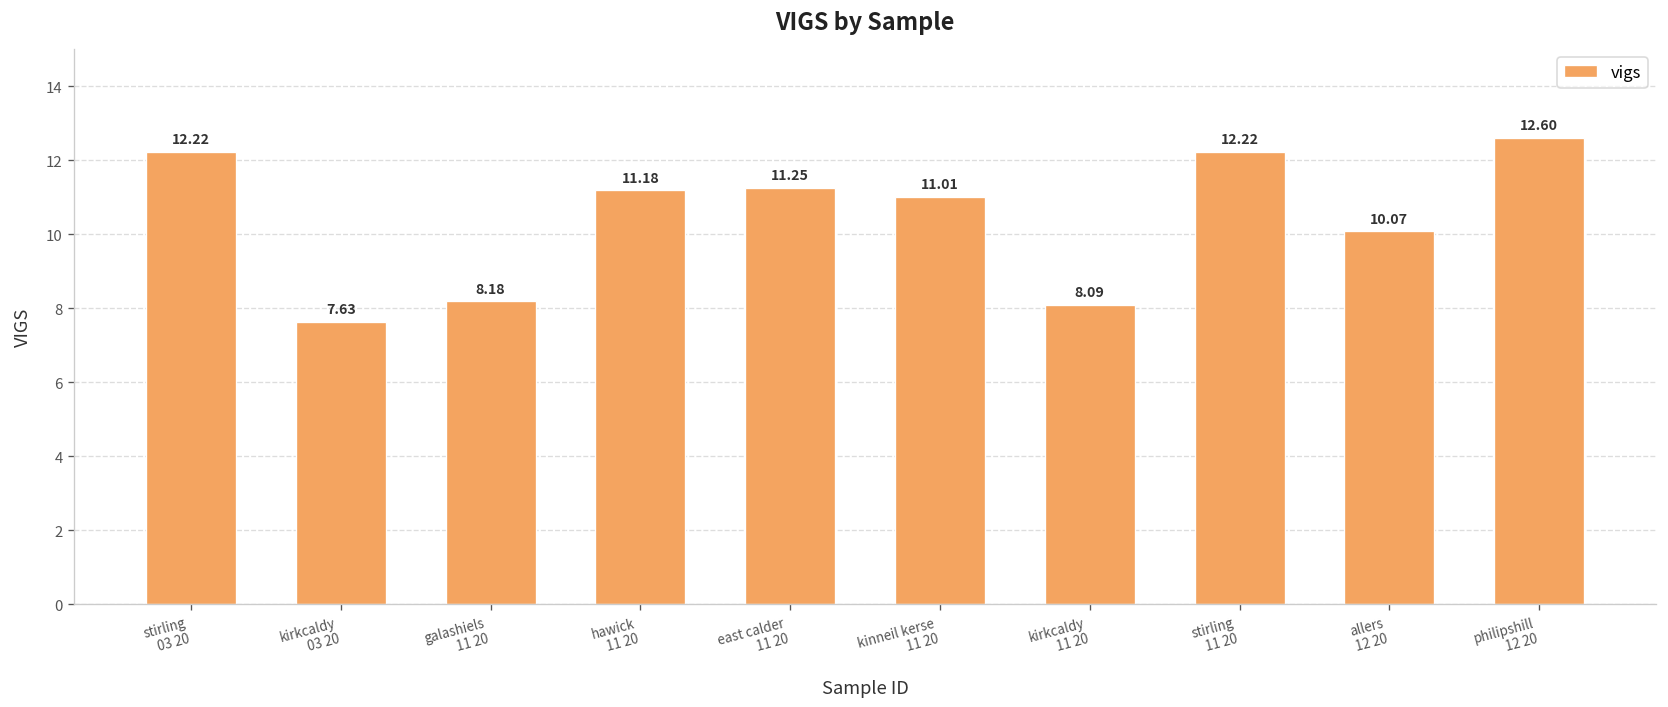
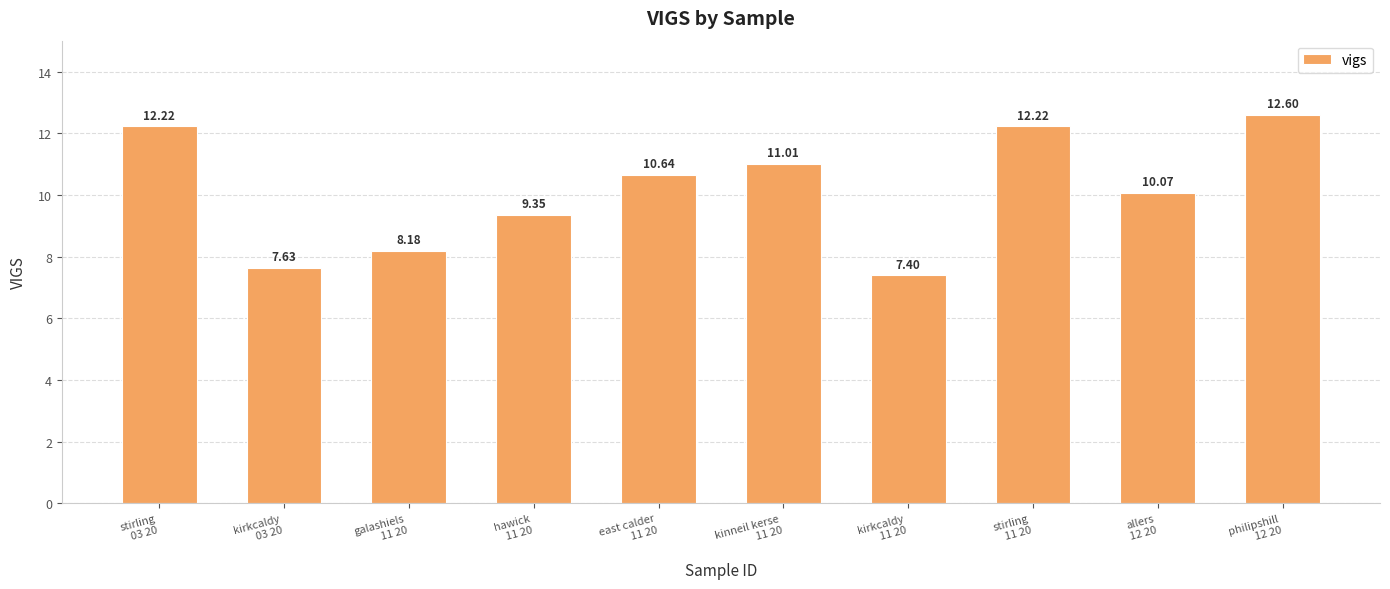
  {
    "stirling 03 20": 12.22,
    "kirkcaldy 03 20": 7.63,
    "galashiels 11 20": 8.18,
-   "hawick 11 20": 11.18,
-   "east calder 11 20": 11.25,
+   "hawick 11 20": 9.35,
+   "east calder 11 20": 10.64,
    "kinneil kerse 11 20": 11.01,
-   "kirkcaldy 11 20": 8.09,
+   "kirkcaldy 11 20": 7.40,
    "stirling 11 20": 12.22,
    "allers 12 20": 10.07,
    "philipshill 12 20": 12.60
  }
